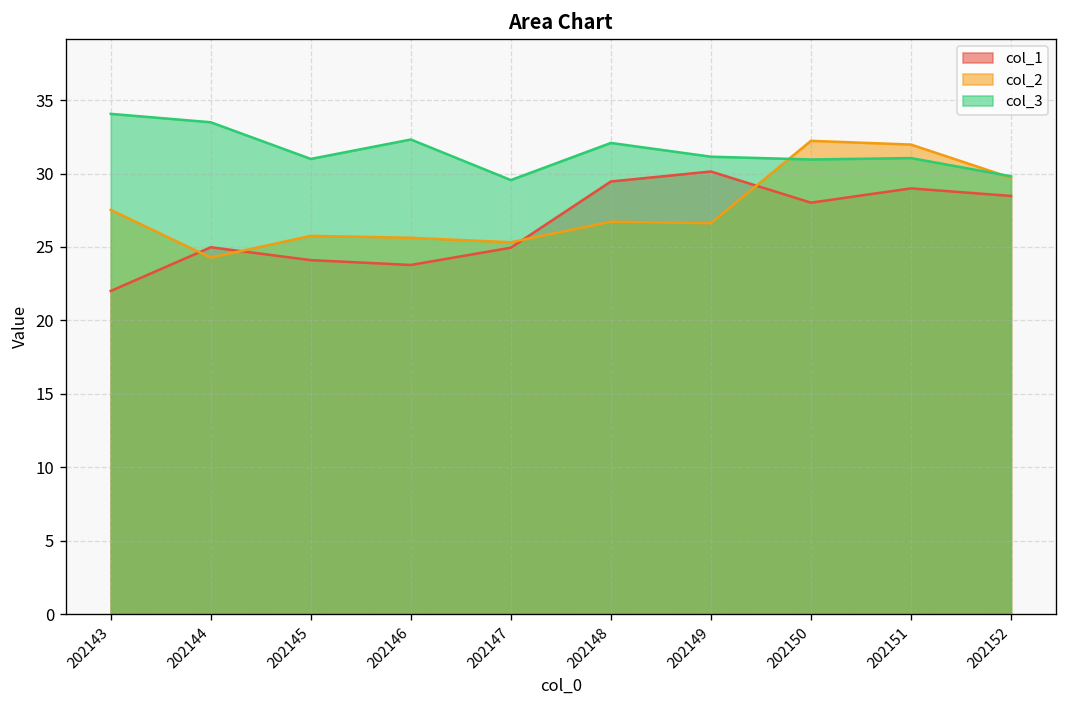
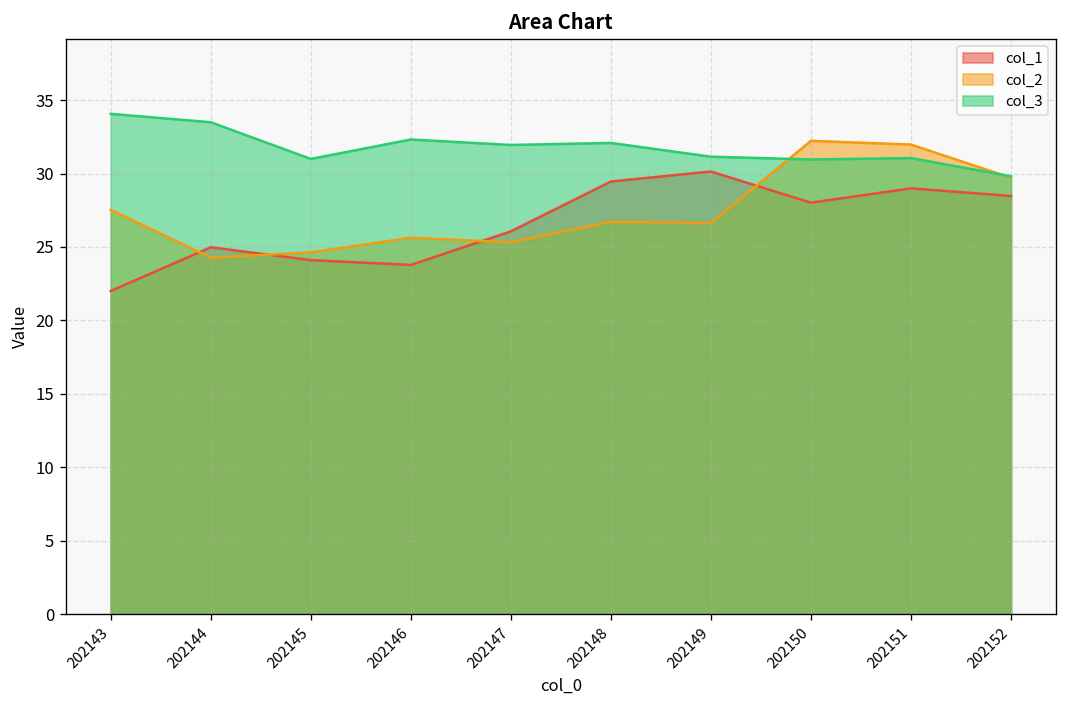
  {
    "col_1": {
      "202143": 22.0,
      "202144": 25.0,
      "202145": 24.1,
      "202146": 23.8,
-     "202147": 25.0,
+     "202147": 26.1,
      "202148": 29.5,
      "202149": 30.1,
      "202150": 28.0,
      "202151": 29.0,
      "202152": 28.5
    },
    "col_2": {
      "202143": 27.5,
      "202144": 24.3,
-     "202145": 25.8,
+     "202145": 24.6,
      "202146": 25.6,
      "202147": 25.3,
      "202148": 26.7,
      "202149": 26.6,
      "202150": 32.2,
      "202151": 32.0
    },
    "col_3": {
      "202143": 34.1,
      "202144": 33.5,
      "202145": 31.0,
      "202146": 32.3,
-     "202147": 29.6,
+     "202147": 31.9,
      "202148": 32.1,
      "202149": 31.1,
      "202150": 31.0,
      "202151": 31.1
    }
  }
